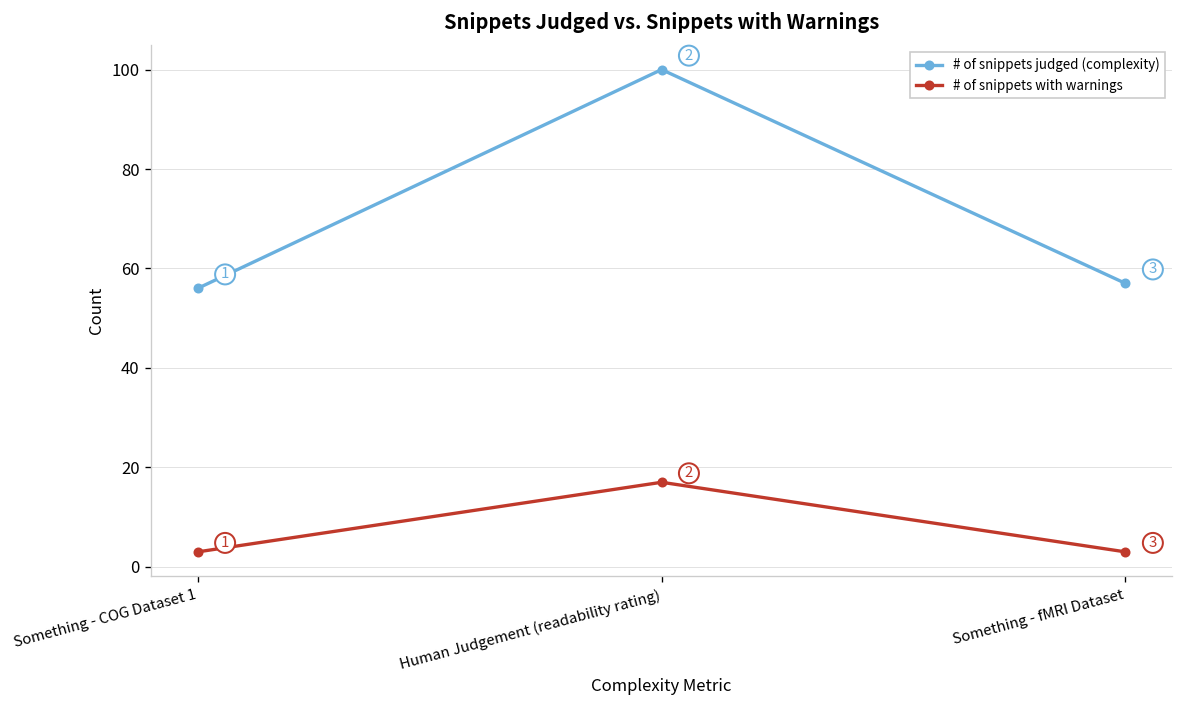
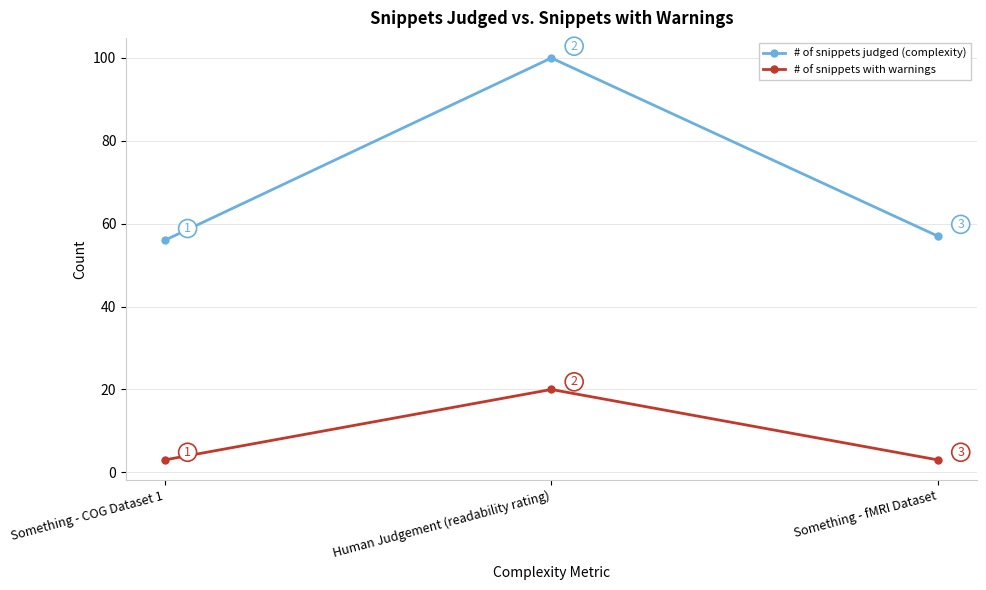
  {
    "# of snippets with warnings": {
-     "Human Judgement (readability rating)": 17
+     "Human Judgement (readability rating)": 20
    }
  }
